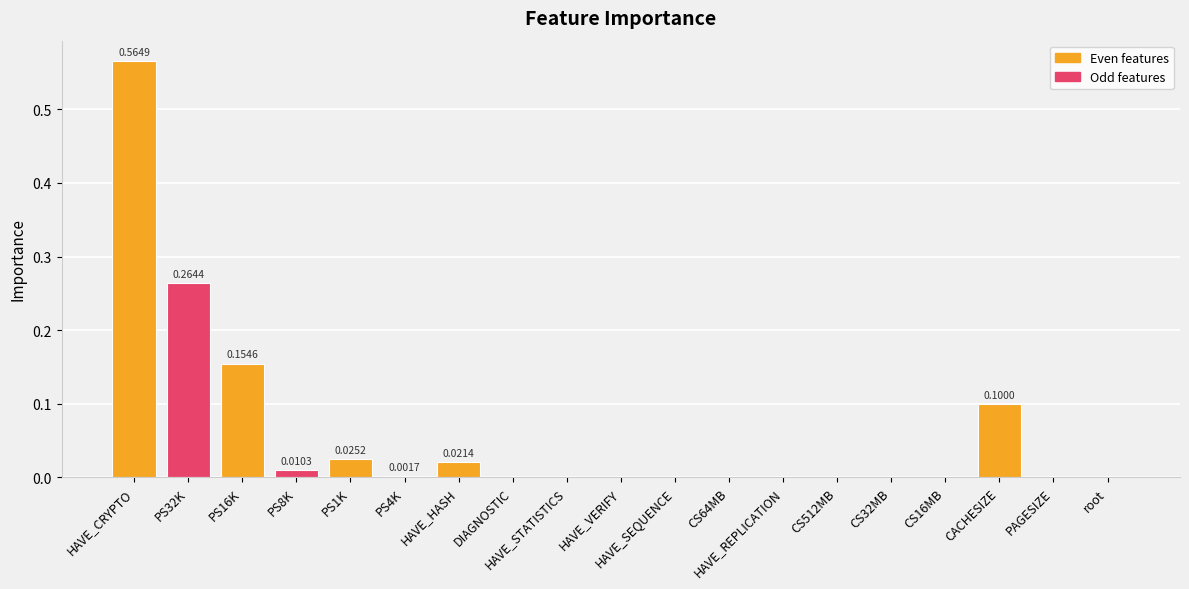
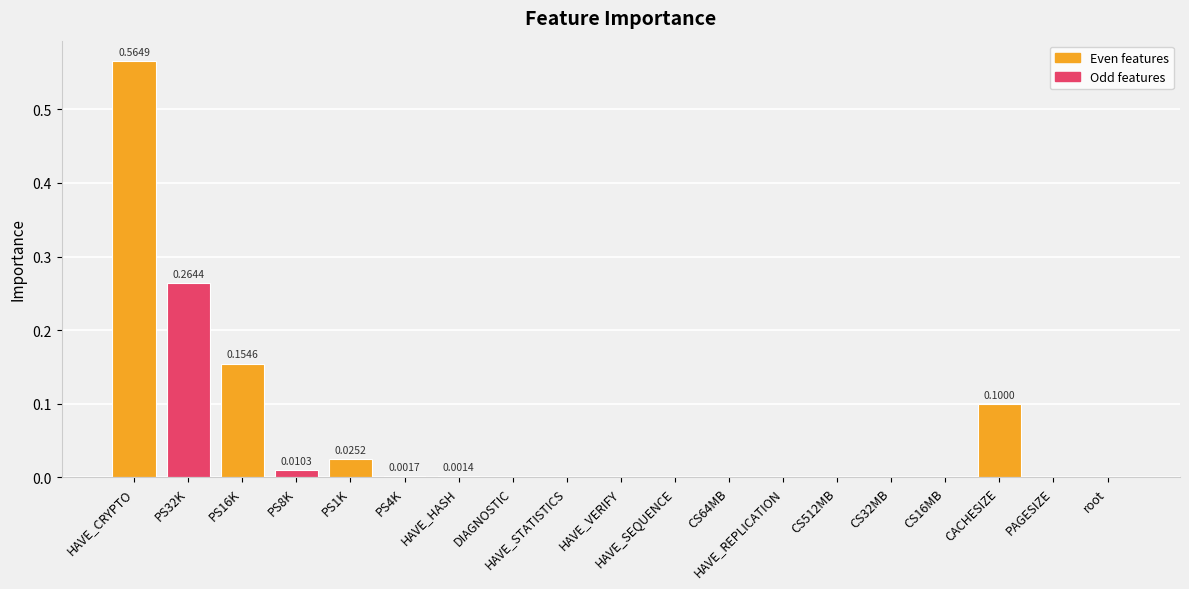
  {
    "HAVE_CRYPTO": 0.5649,
    "PS32K": 0.2644,
    "PS16K": 0.1546,
    "PS8K": 0.0103,
    "PS1K": 0.0252,
    "PS4K": 0.0017,
-   "HAVE_HASH": 0.0214,
+   "HAVE_HASH": 0.0014,
    "CACHESIZE": 0.1000
  }
